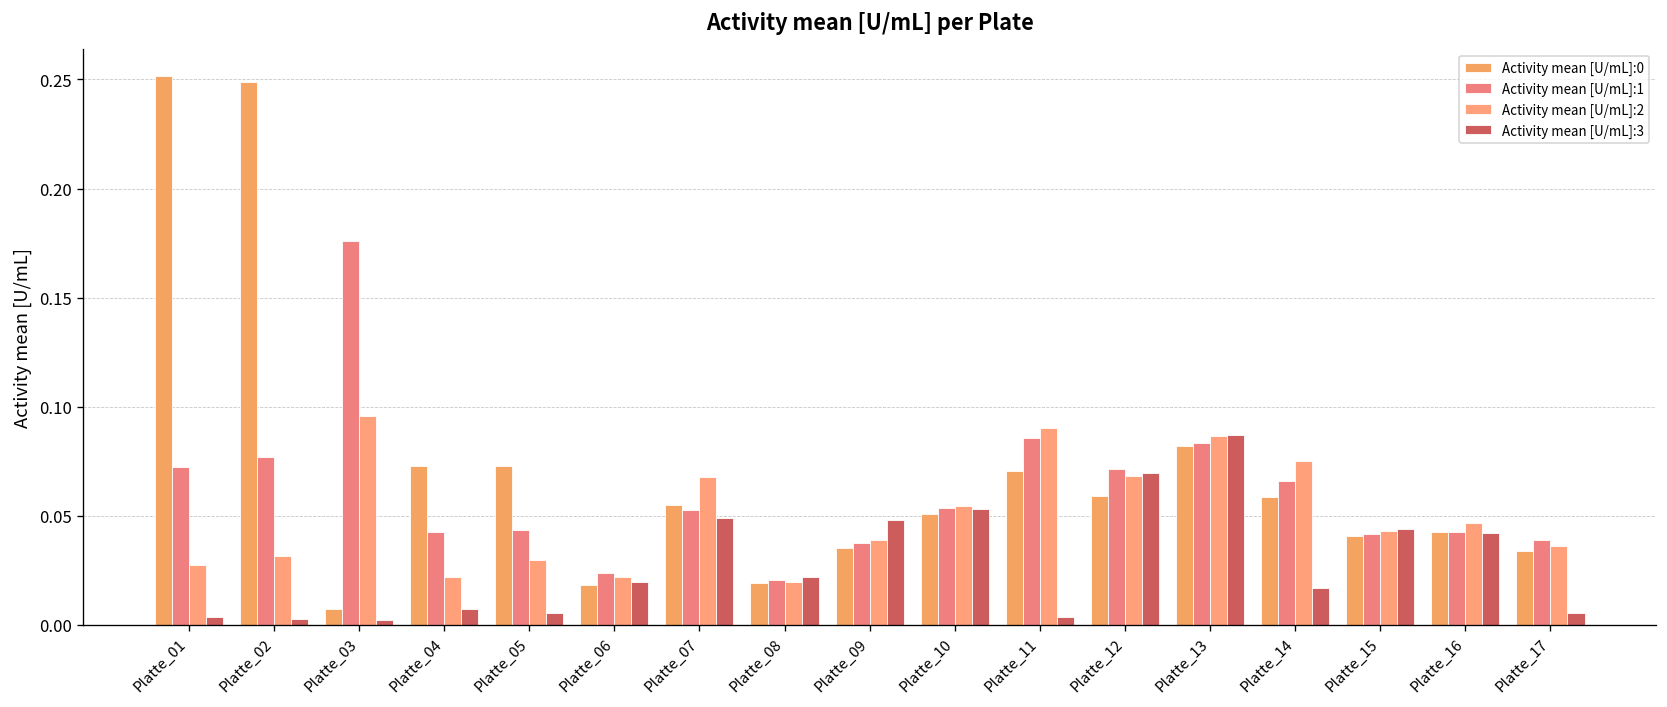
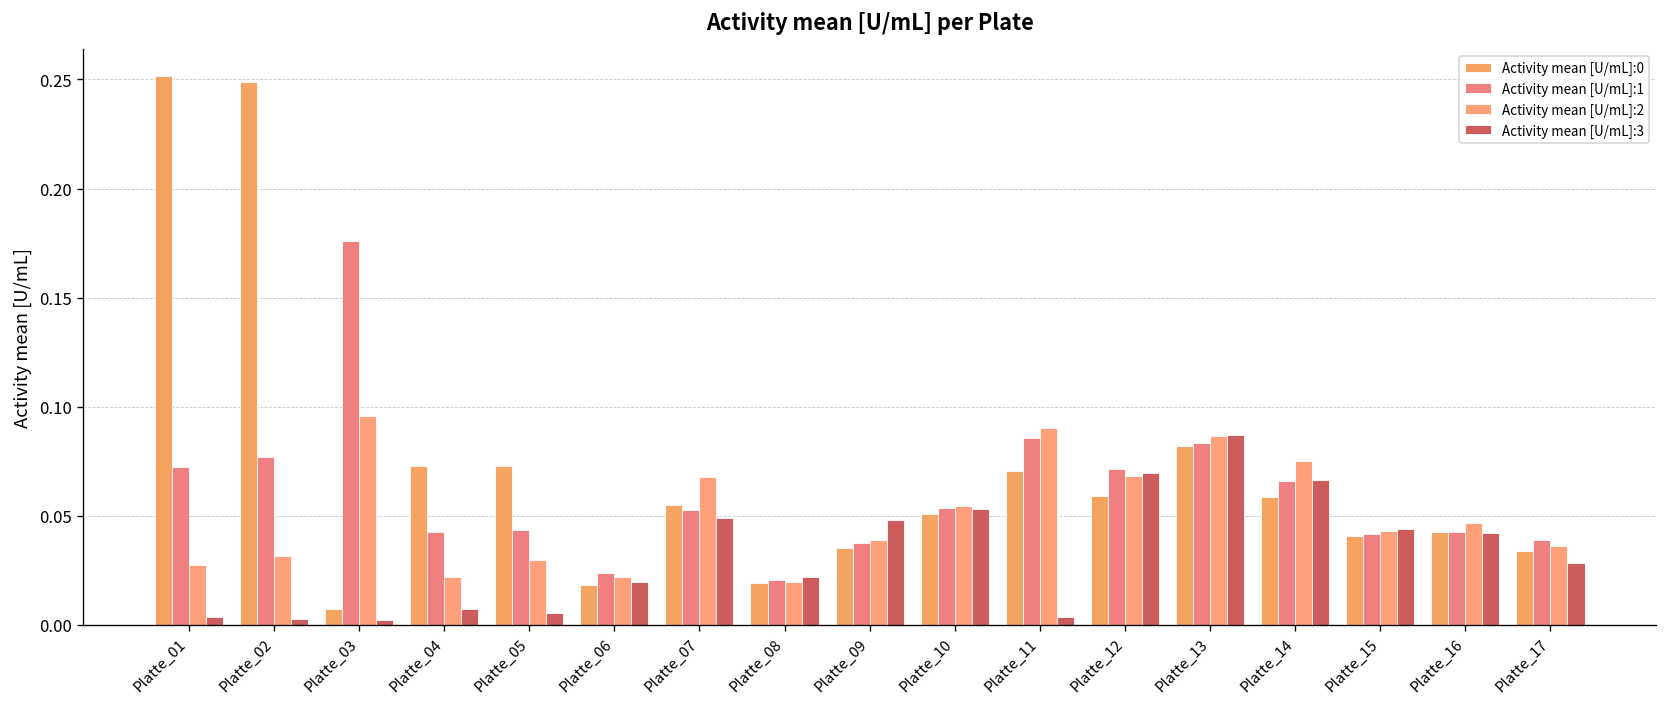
  {
    "Activity mean [U/mL]:3": {
      "Platte_01": 0.004,
      "Platte_02": 0.003,
      "Platte_03": 0.002,
      "Platte_04": 0.007,
      "Platte_05": 0.005,
      "Platte_06": 0.020,
      "Platte_07": 0.049,
      "Platte_08": 0.022,
      "Platte_09": 0.048,
      "Platte_10": 0.053,
      "Platte_11": 0.004,
      "Platte_12": 0.070,
      "Platte_13": 0.087,
-     "Platte_14": 0.017,
+     "Platte_14": 0.067,
      "Platte_15": 0.044,
      "Platte_16": 0.042,
-     "Platte_17": 0.006
+     "Platte_17": 0.028
    }
  }
